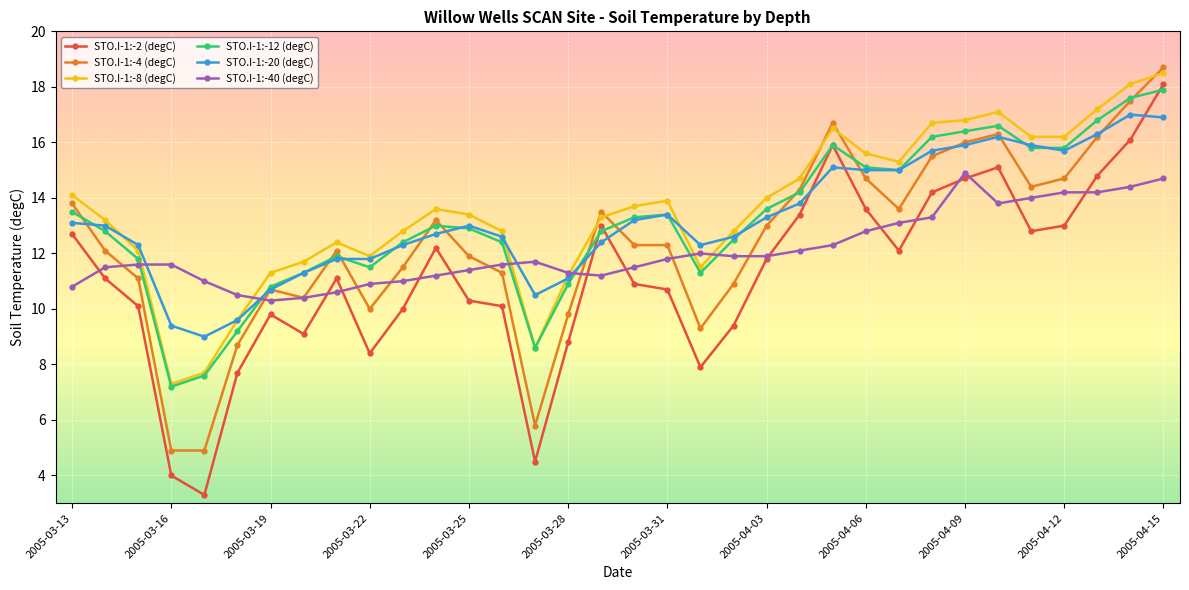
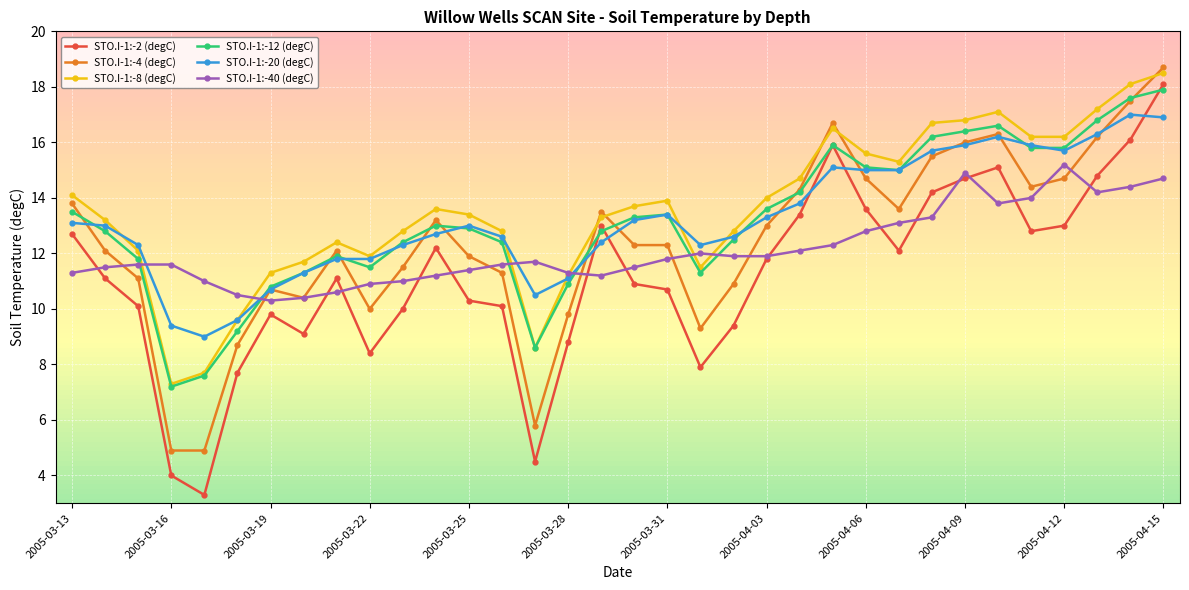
  {
    "STO.I-1:-8 (degC)": {
      "2005-03-13": 14.1,
      "2005-03-16": 7.3,
      "2005-03-19": 11.3,
      "2005-03-22": 11.9,
      "2005-03-25": 13.4,
      "2005-03-28": 11.2,
      "2005-03-31": 13.9,
      "2005-04-03": 14.0,
      "2005-04-06": 15.6,
      "2005-04-09": 16.8,
      "2005-04-12": 16.2,
      "2005-04-15": 18.5
    },
    "STO.I-1:-12 (degC)": {
      "2005-03-13": 13.5,
      "2005-03-16": 7.2,
      "2005-03-19": 10.8,
      "2005-03-22": 11.5,
      "2005-03-25": 12.9,
      "2005-03-28": 10.9,
      "2005-04-03": 13.6,
      "2005-04-06": 15.1,
      "2005-04-09": 16.4,
      "2005-04-12": 15.8,
      "2005-04-15": 17.9
    },
    "STO.I-1:-20 (degC)": {
      "2005-03-13": 13.1,
      "2005-03-16": 9.4,
      "2005-03-22": 11.8,
      "2005-03-25": 13.0,
      "2005-03-28": 11.1,
      "2005-04-03": 13.3,
      "2005-04-06": 15.0,
      "2005-04-09": 15.9,
      "2005-04-12": 15.7,
      "2005-04-15": 16.9
    },
    "STO.I-1:-40 (degC)": {
-     "2005-03-13": 10.8,
+     "2005-03-13": 11.3,
      "2005-03-16": 11.6,
      "2005-03-19": 10.3,
      "2005-03-22": 10.9,
      "2005-03-25": 11.4,
      "2005-03-28": 11.3,
      "2005-03-31": 11.8,
      "2005-04-03": 11.9,
      "2005-04-06": 12.8,
      "2005-04-09": 14.9,
-     "2005-04-12": 14.2,
+     "2005-04-12": 15.2,
      "2005-04-15": 14.7
    }
  }
